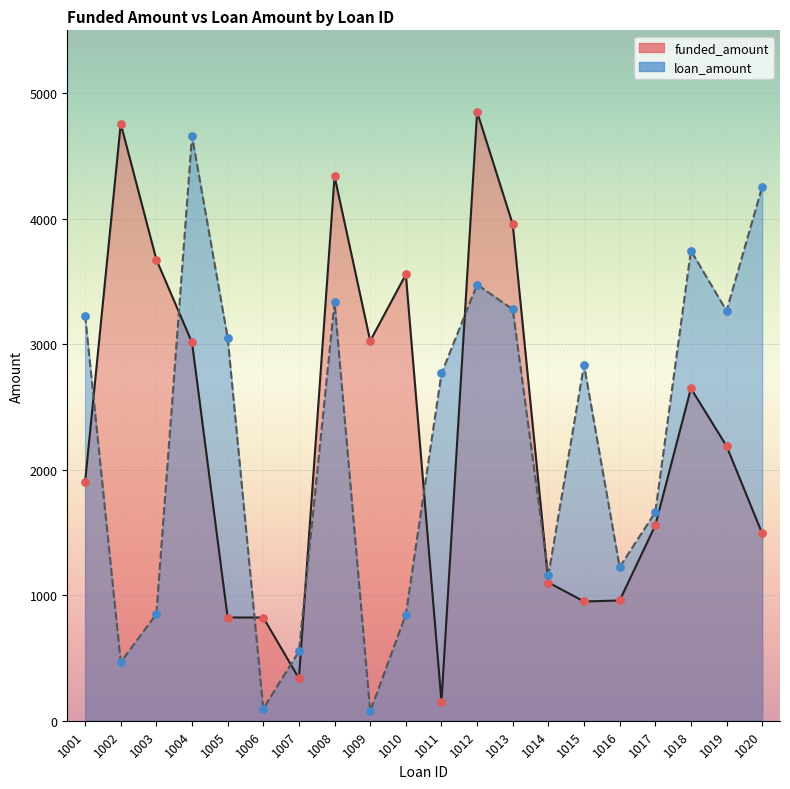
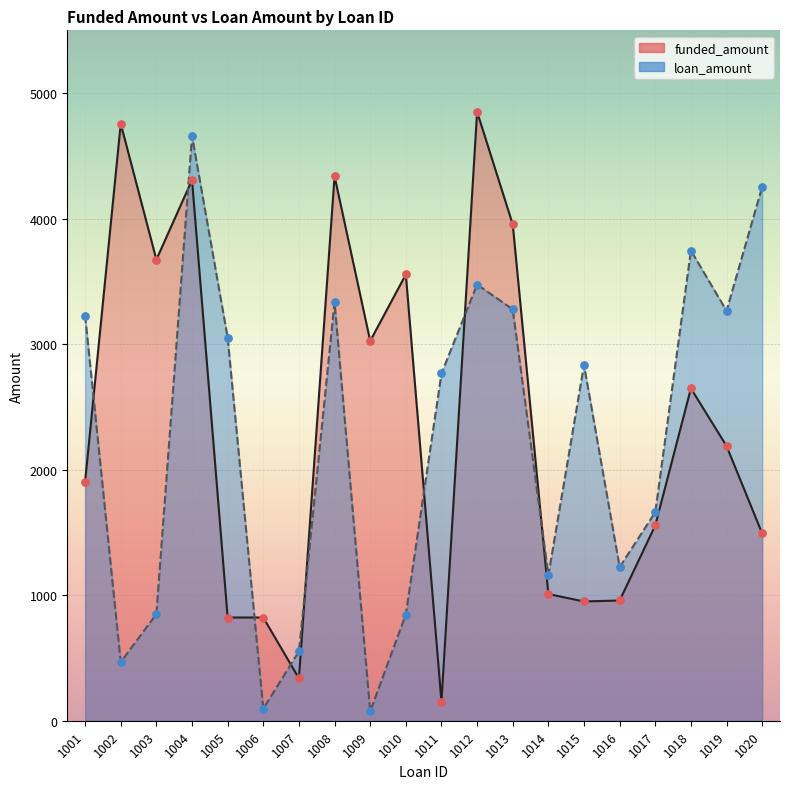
  {
    "funded_amount": {
      "1001": 1900,
      "1002": 4760,
      "1003": 3670,
-     "1004": 3010,
+     "1004": 4310,
      "1005": 820,
      "1006": 820,
      "1007": 340,
      "1008": 4340,
      "1009": 3030,
      "1010": 3550,
      "1011": 150,
      "1012": 4850,
      "1013": 3950,
-     "1014": 1100,
+     "1014": 1010,
      "1015": 950,
      "1016": 960,
      "1017": 1560,
      "1018": 2650,
      "1019": 2190,
      "1020": 1490
    },
    "loan_amount": {
      "1001": 3230,
      "1002": 470,
      "1003": 850,
      "1004": 4660,
      "1005": 3050,
      "1006": 100,
      "1007": 550,
      "1008": 3330,
      "1009": 80,
      "1010": 850,
      "1011": 2770,
      "1012": 3470,
      "1013": 3280,
      "1014": 1160,
      "1015": 2830,
      "1016": 1220,
      "1017": 1660,
      "1018": 3750,
      "1019": 3270,
      "1020": 4250
    }
  }
